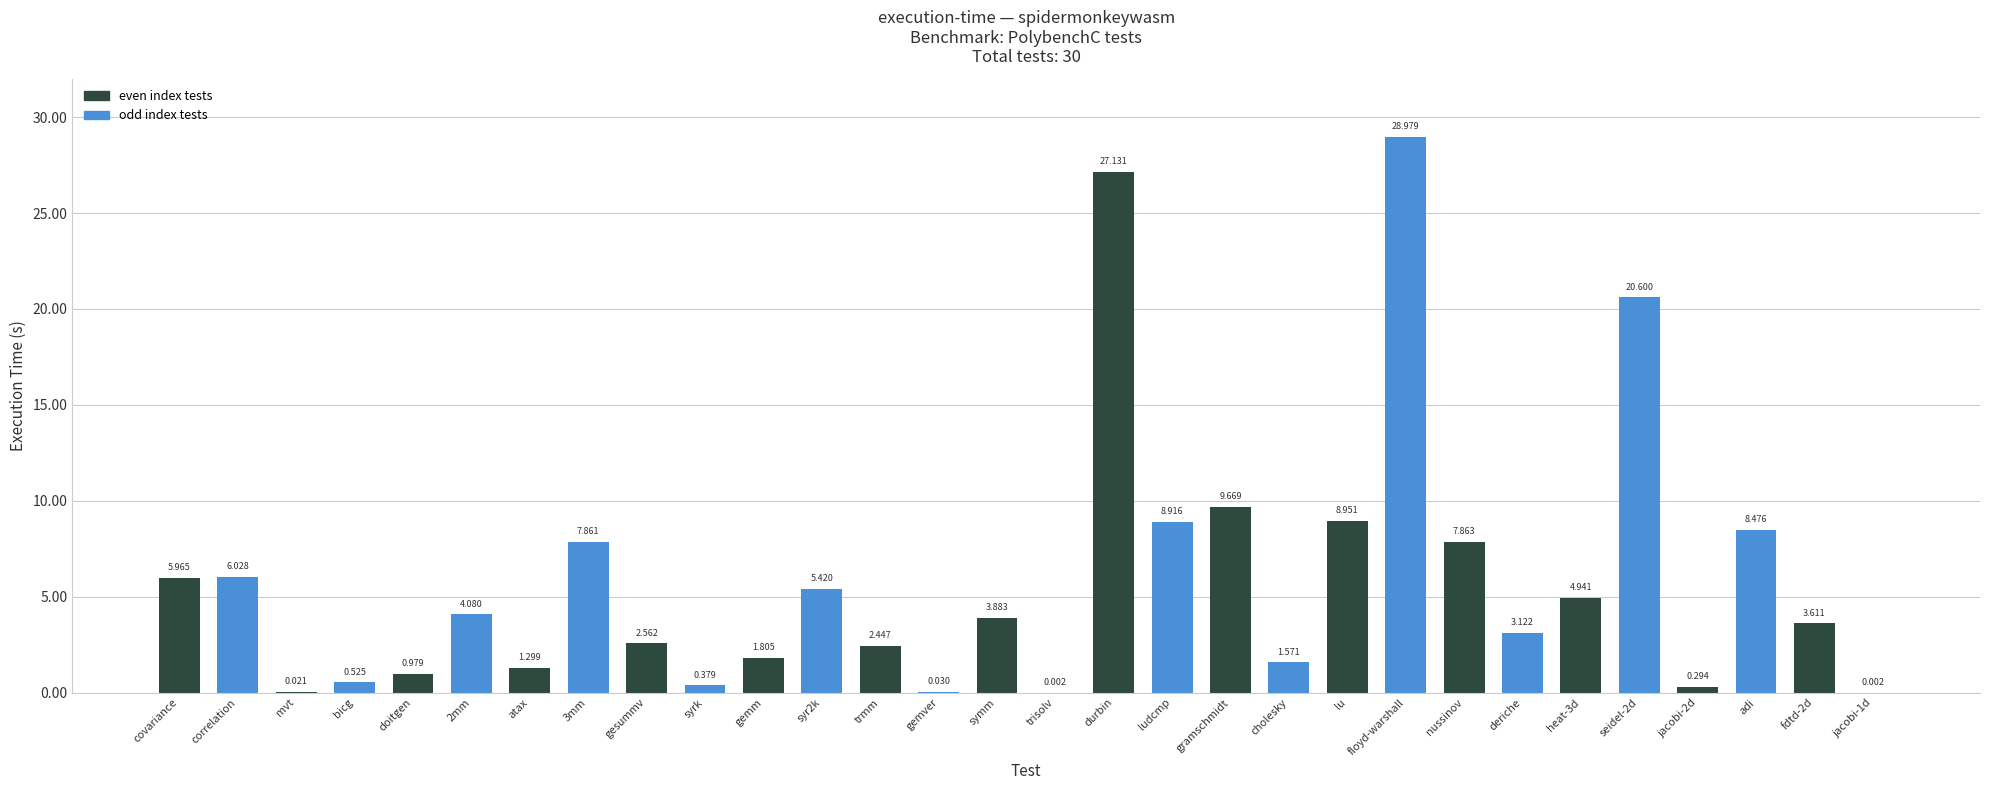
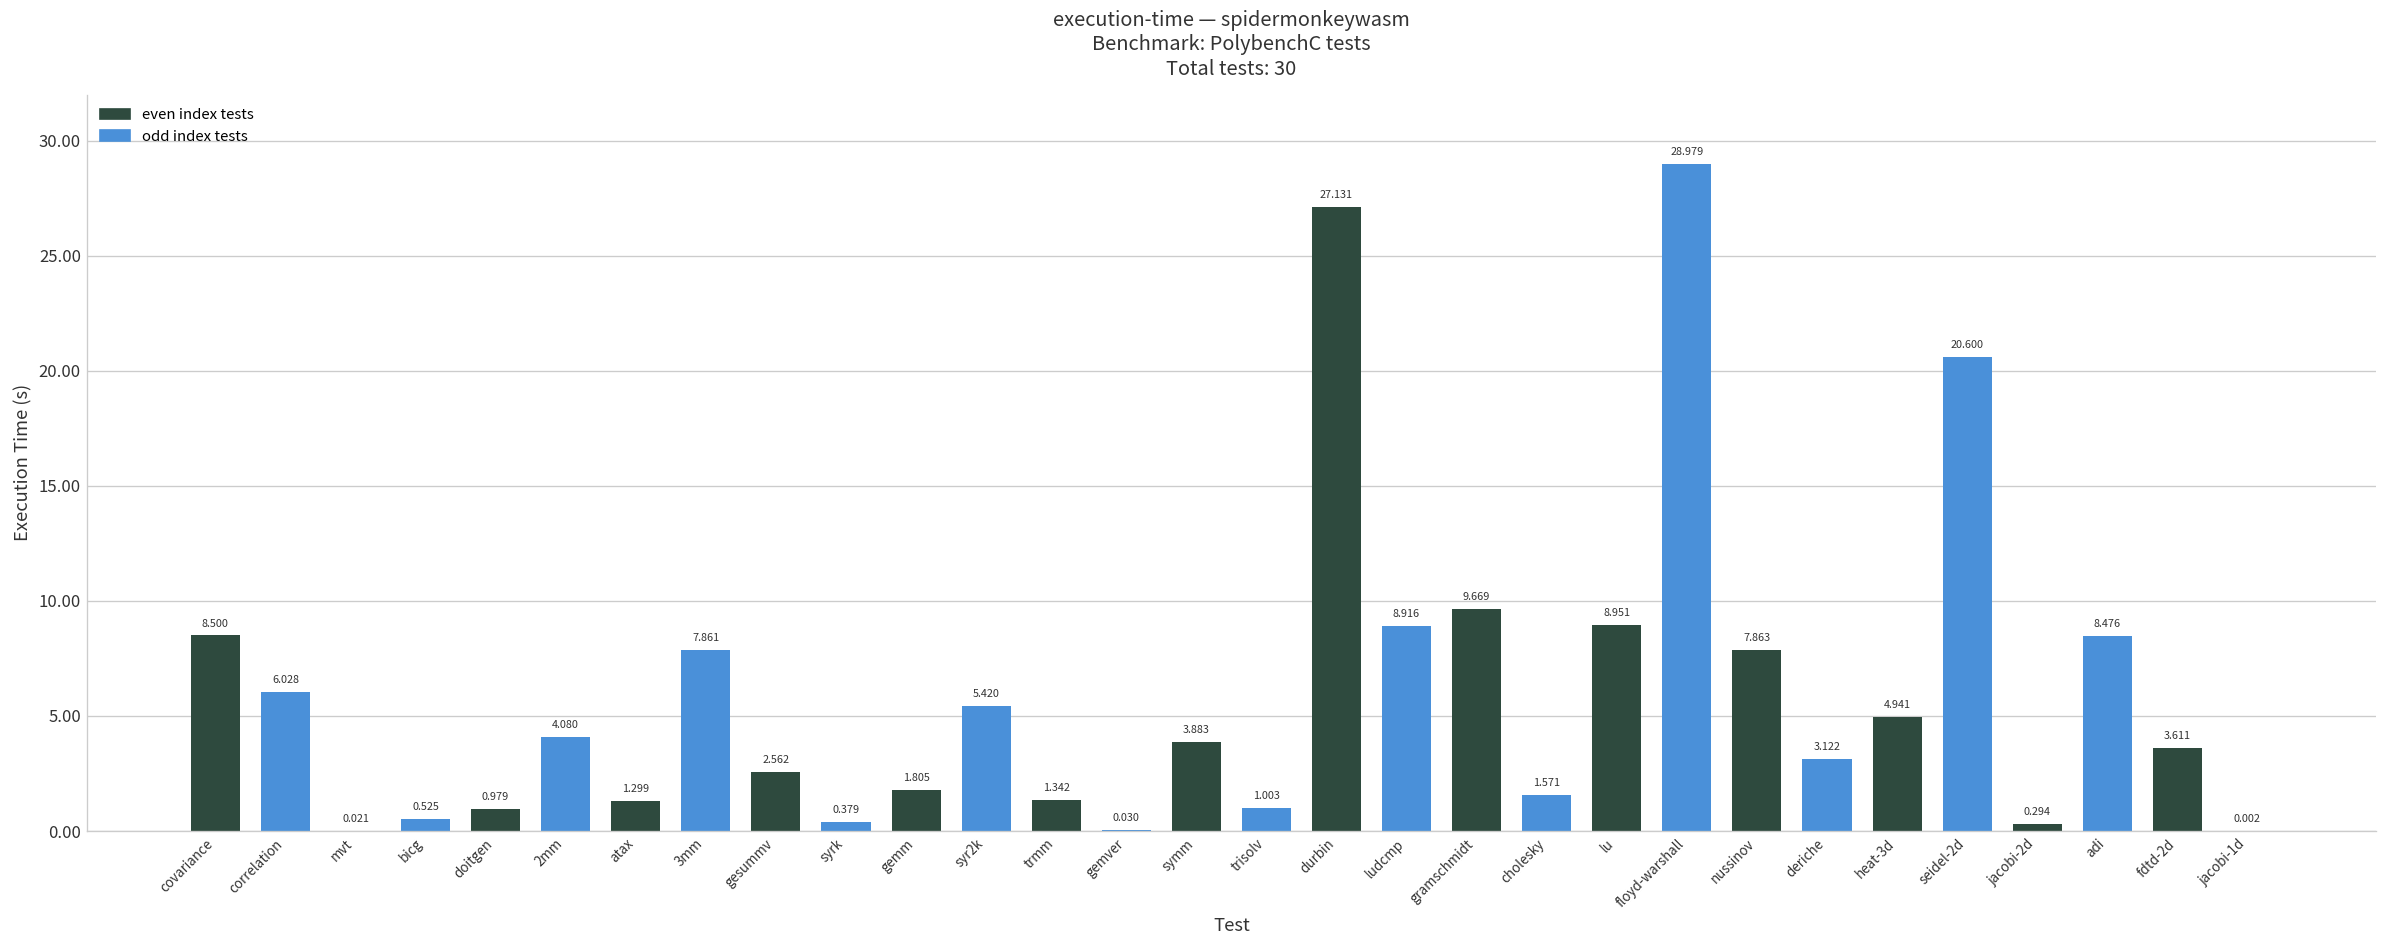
  {
-   "covariance": 5.965,
+   "covariance": 8.500,
    "correlation": 6.028,
    "mvt": 0.021,
    "bicg": 0.525,
    "doitgen": 0.979,
    "2mm": 4.080,
    "atax": 1.299,
    "3mm": 7.861,
    "gesummv": 2.562,
    "syrk": 0.379,
    "gemm": 1.805,
    "syr2k": 5.420,
-   "trmm": 2.447,
+   "trmm": 1.342,
    "gemver": 0.030,
    "symm": 3.883,
-   "trisolv": 0.002,
+   "trisolv": 1.003,
    "durbin": 27.131,
    "ludcmp": 8.916,
    "gramschmidt": 9.669,
    "cholesky": 1.571,
    "lu": 8.951,
    "floyd-warshall": 28.979,
    "nussinov": 7.863,
    "deriche": 3.122,
    "heat-3d": 4.941,
    "seidel-2d": 20.600,
    "jacobi-2d": 0.294,
    "adi": 8.476,
    "fdtd-2d": 3.611,
    "jacobi-1d": 0.002
  }
